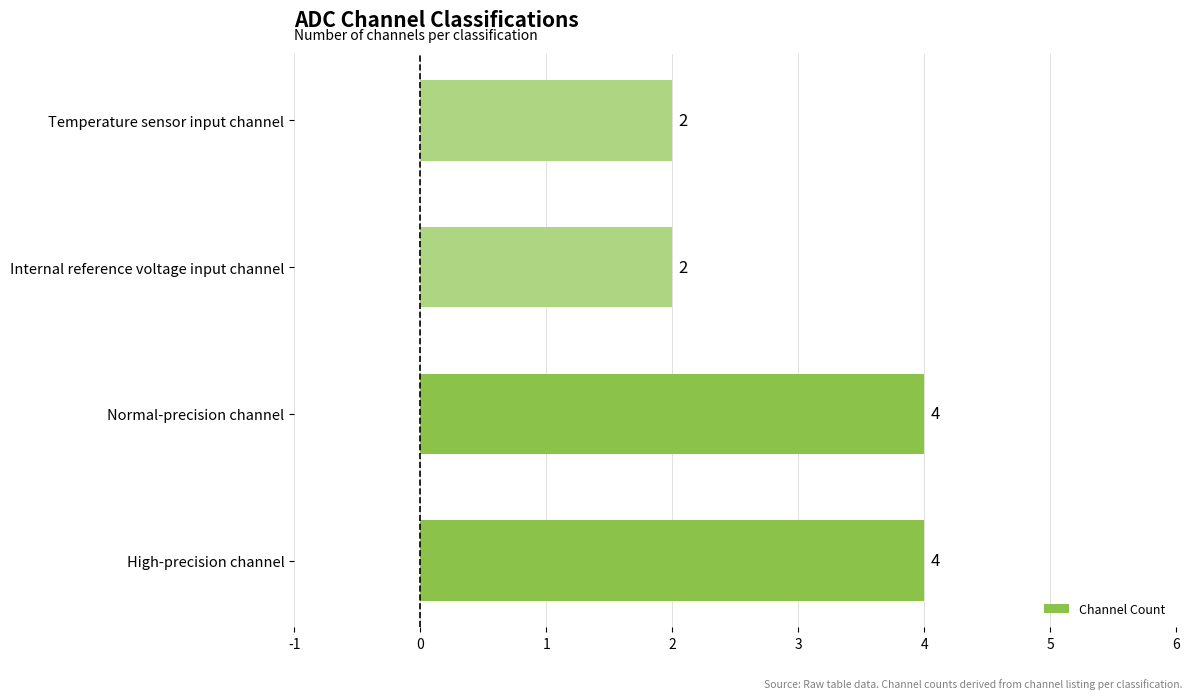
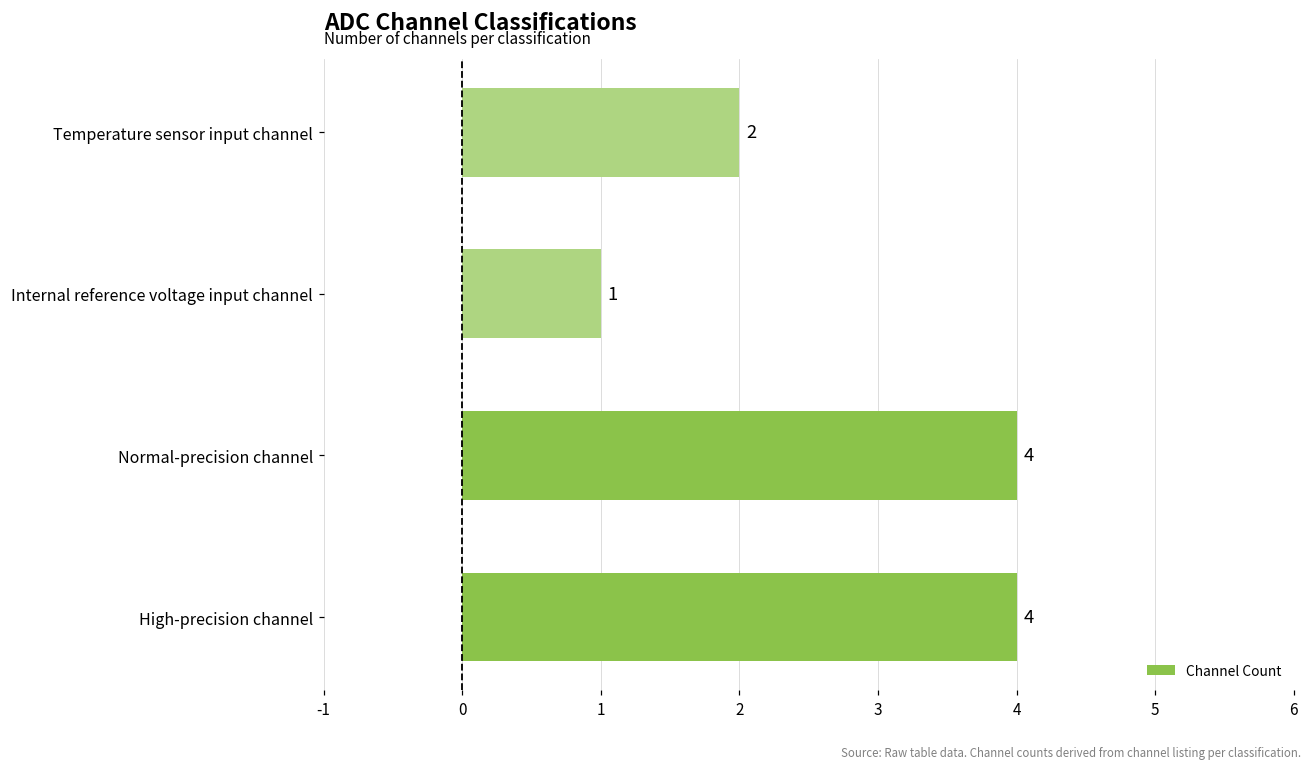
  {
    "Temperature sensor input channel": 2,
-   "Internal reference voltage input channel": 2,
+   "Internal reference voltage input channel": 1,
    "Normal-precision channel": 4,
    "High-precision channel": 4
  }
